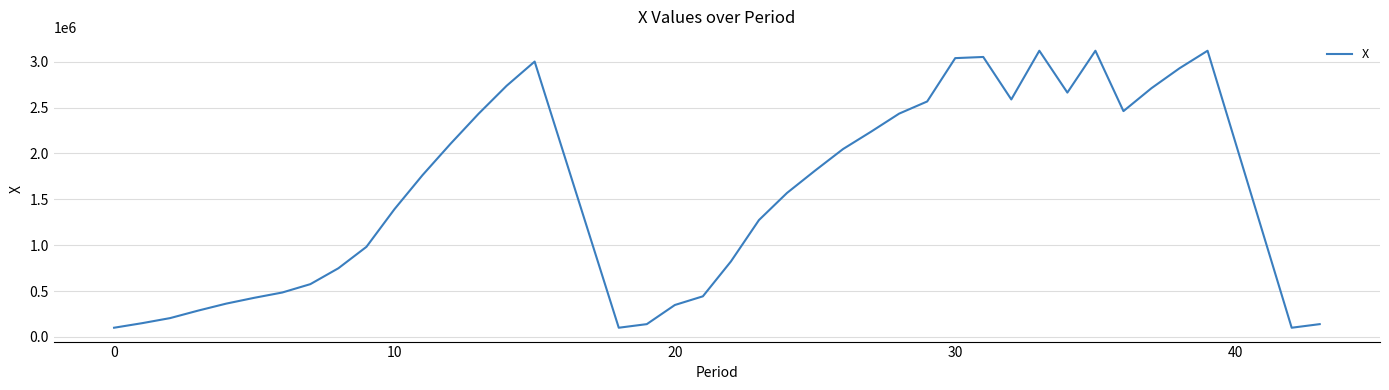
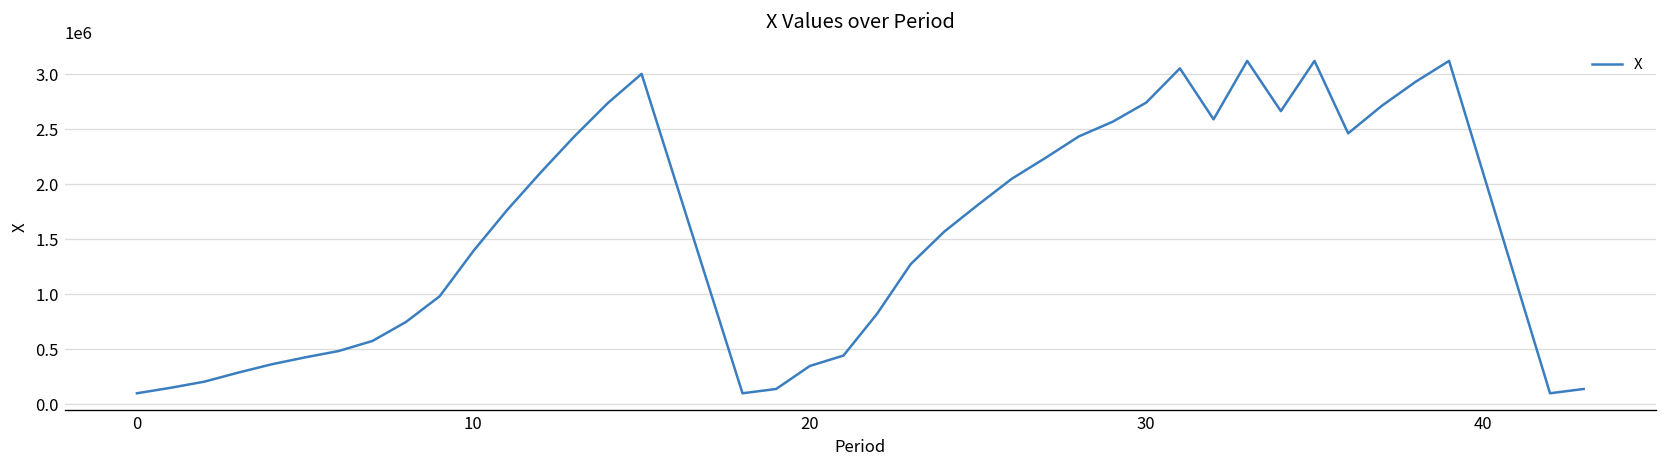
  {
    "0": 100000,
    "10": 1400000,
    "20": 300000,
-   "30": 3000000
+   "30": 2700000
  }
